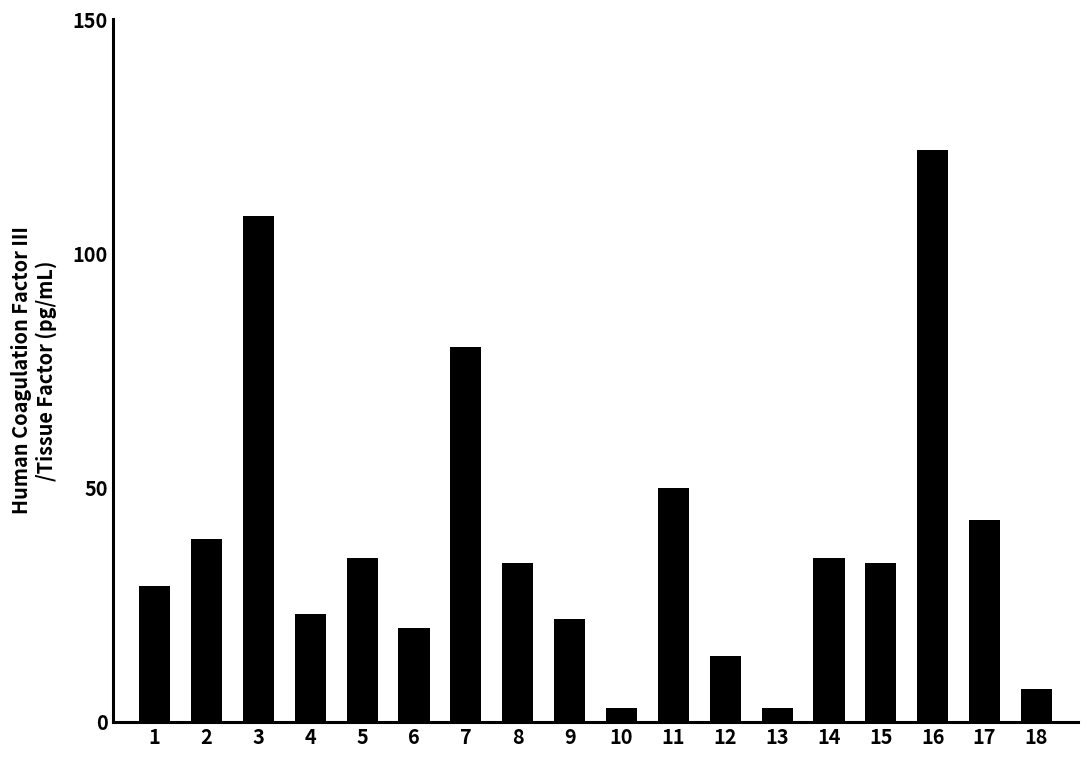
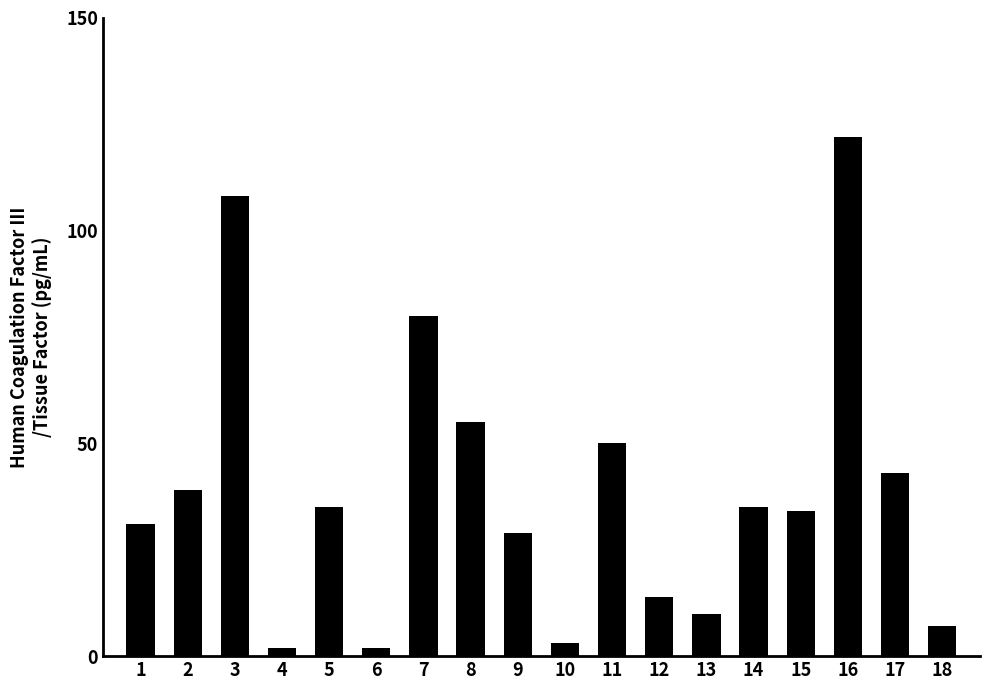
  {
-   "1": 29,
+   "1": 31,
    "2": 39,
    "3": 108,
-   "4": 23,
+   "4": 2,
    "5": 35,
-   "6": 20,
+   "6": 2,
    "7": 80,
-   "8": 34,
-   "9": 22,
+   "8": 55,
+   "9": 29,
    "10": 3,
    "11": 50,
    "12": 14,
-   "13": 3,
+   "13": 10,
    "14": 35,
    "15": 34,
    "16": 122,
    "17": 43,
    "18": 7
  }
